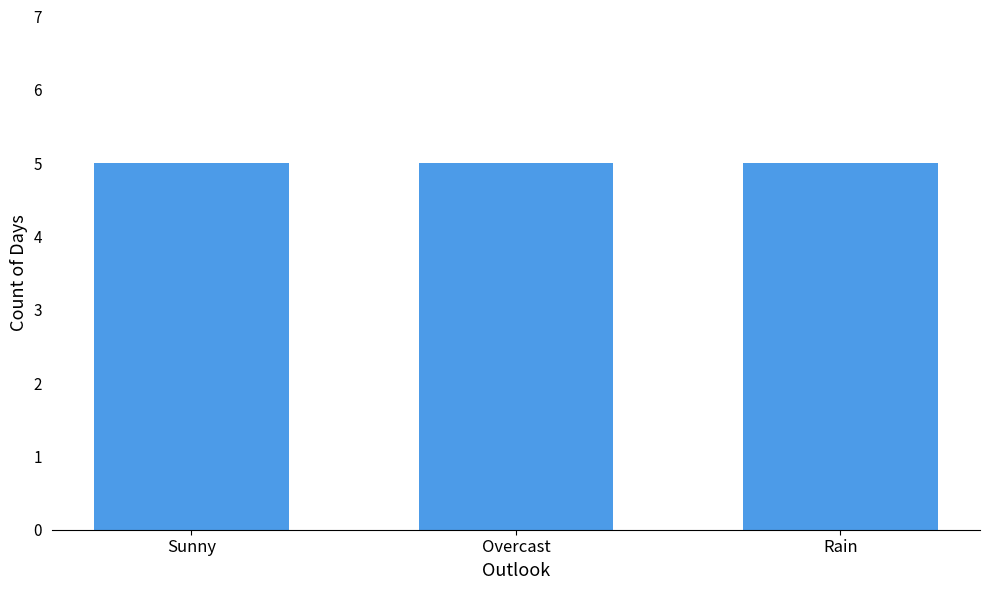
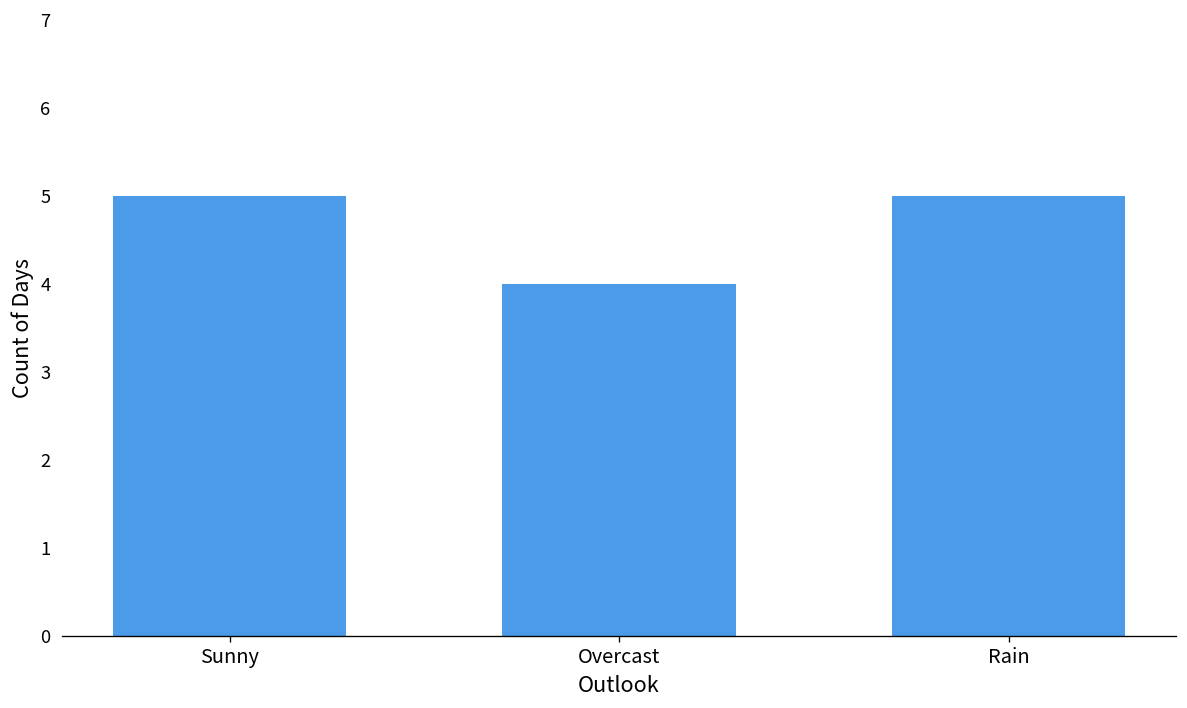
  {
    "Sunny": 5,
-   "Overcast": 5,
+   "Overcast": 4,
    "Rain": 5
  }
